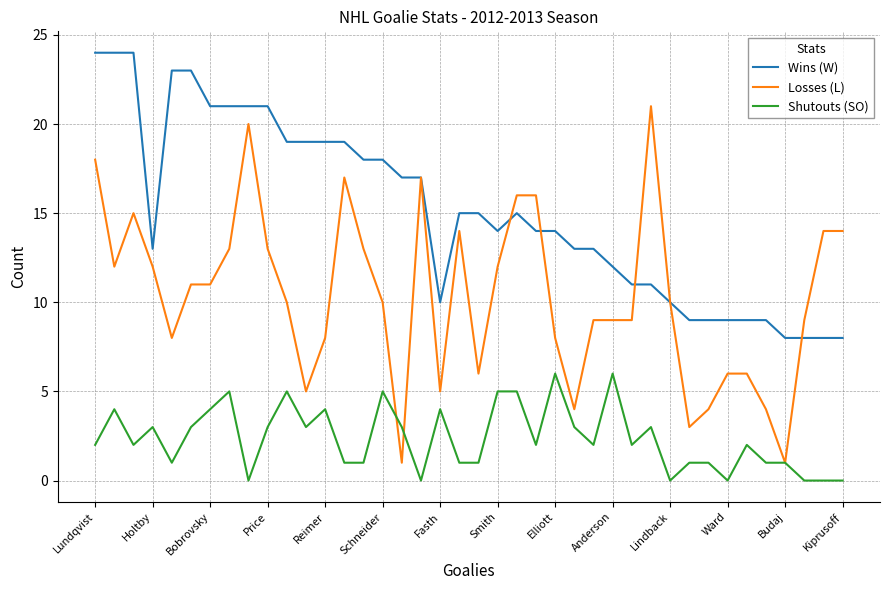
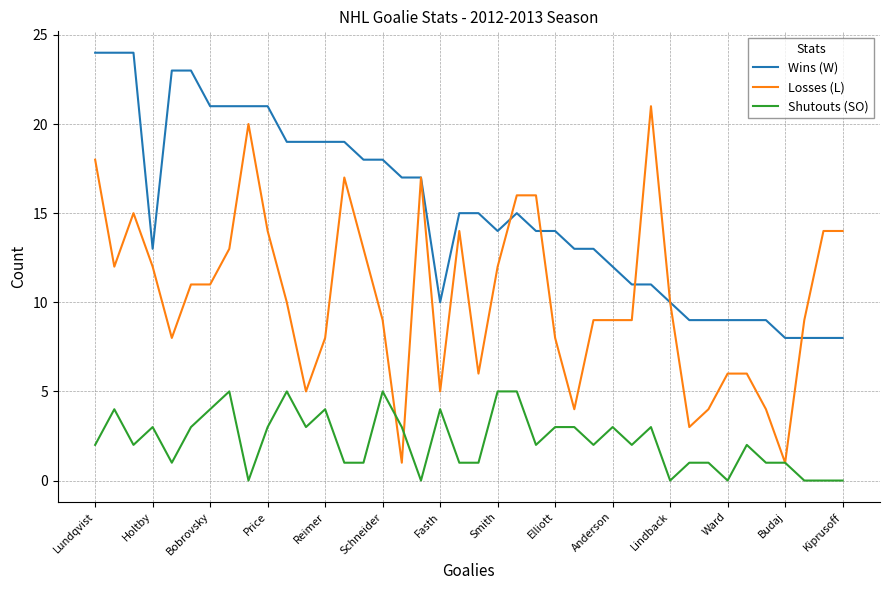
  {
    "Wins (W)": {
      "Lundqvist": 24,
      "Holtby": 13,
      "Bobrovsky": 21,
      "Price": 21,
      "Reimer": 19,
      "Schneider": 18,
      "Fasth": 10,
      "Smith": 14,
      "Elliott": 14,
      "Anderson": 12,
      "Ward": 9,
      "Budaj": 8,
      "Kiprusoff": 8
    },
    "Losses (L)": {
      "Lundqvist": 18,
      "Holtby": 12,
      "Bobrovsky": 11,
-     "Price": 13,
+     "Price": 14,
      "Reimer": 8,
-     "Schneider": 10,
+     "Schneider": 9,
      "Fasth": 5,
      "Smith": 12,
      "Elliott": 8,
      "Anderson": 9,
      "Ward": 6,
      "Kiprusoff": 14
    },
    "Shutouts (SO)": {
      "Lundqvist": 2,
      "Holtby": 3,
      "Bobrovsky": 4,
      "Price": 3,
      "Reimer": 4,
      "Schneider": 5,
      "Fasth": 4,
      "Smith": 5,
-     "Elliott": 6,
-     "Anderson": 6,
+     "Elliott": 3,
+     "Anderson": 3,
      "Lindback": 0,
      "Ward": 0,
      "Kiprusoff": 0
    }
  }
